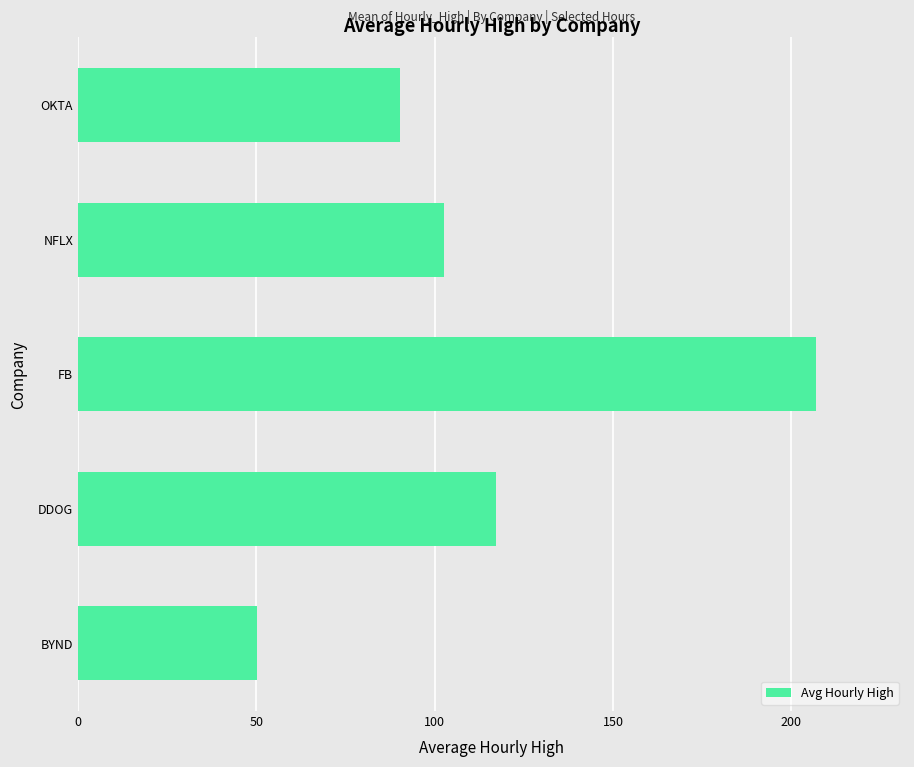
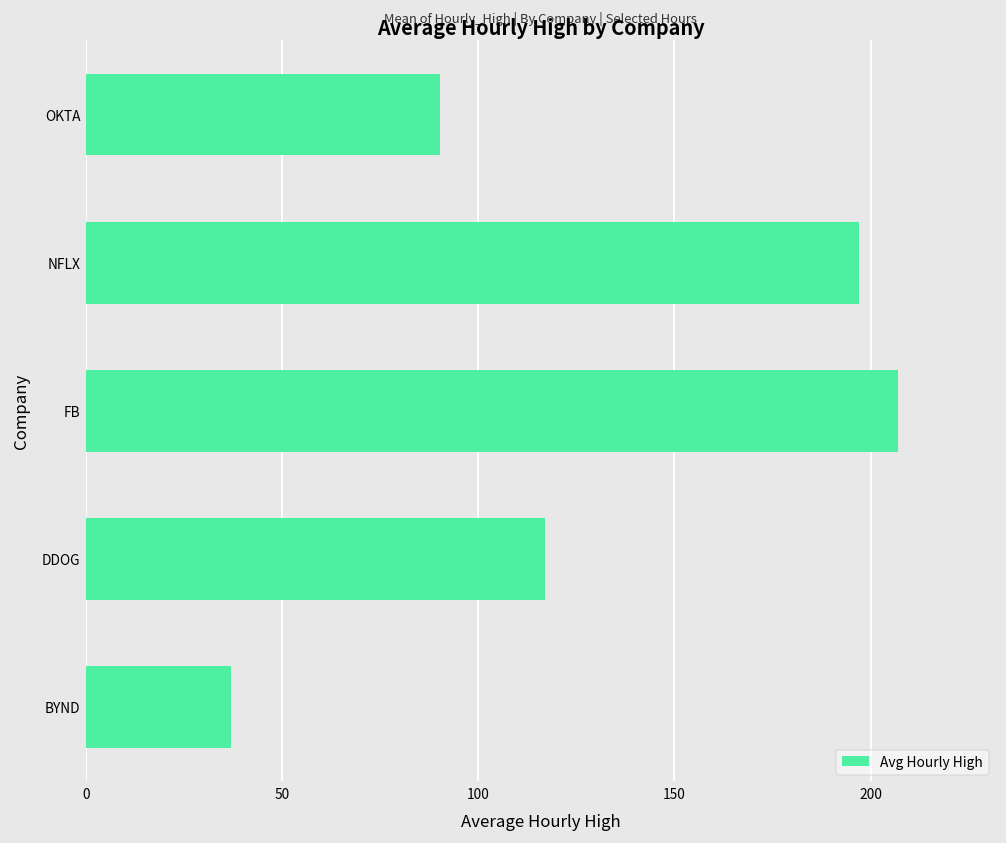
  {
    "OKTA": 90,
-   "NFLX": 103,
+   "NFLX": 197,
    "FB": 207,
    "DDOG": 117,
-   "BYND": 50
+   "BYND": 37
  }
